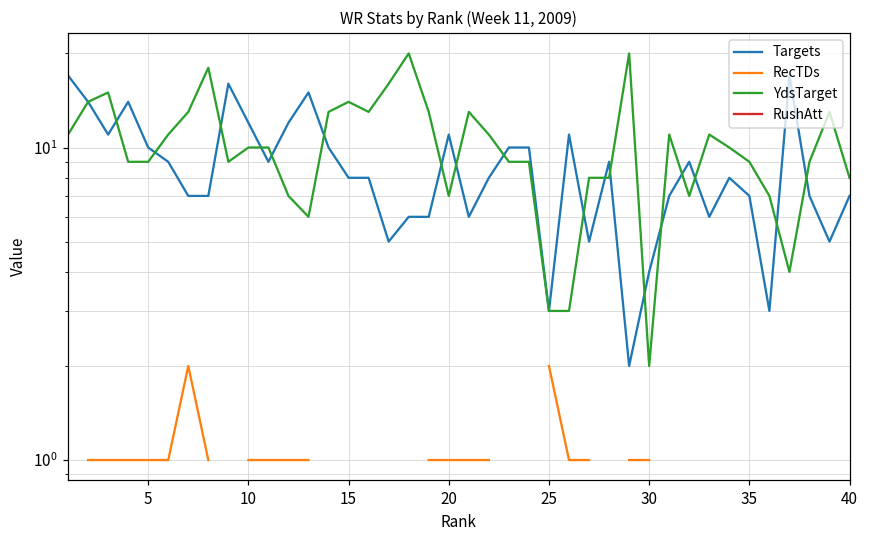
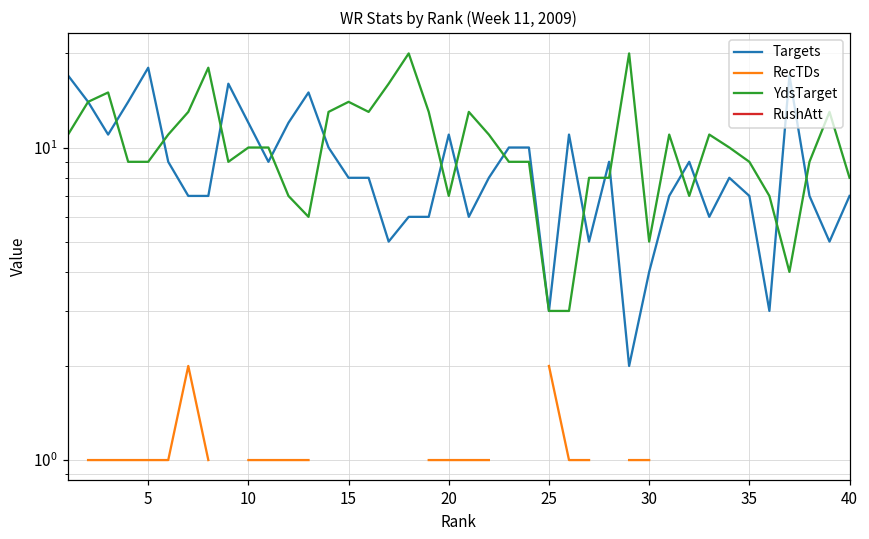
  {
    "Targets": {
-     "5": 10,
+     "5": 18,
      "10": 12,
      "15": 8,
      "20": 11,
      "30": 4,
      "35": 7,
      "40": 7
    },
    "RecTDs": {
      "10": 1,
      "20": 1,
      "25": 2,
      "30": 1
    },
    "YdsTarget": {
      "5": 9,
      "10": 10,
      "15": 14,
      "20": 7,
-     "30": 2,
+     "30": 5,
      "35": 9,
      "40": 8
    },
    "RushAtt": {
      "15": 1
    }
  }
